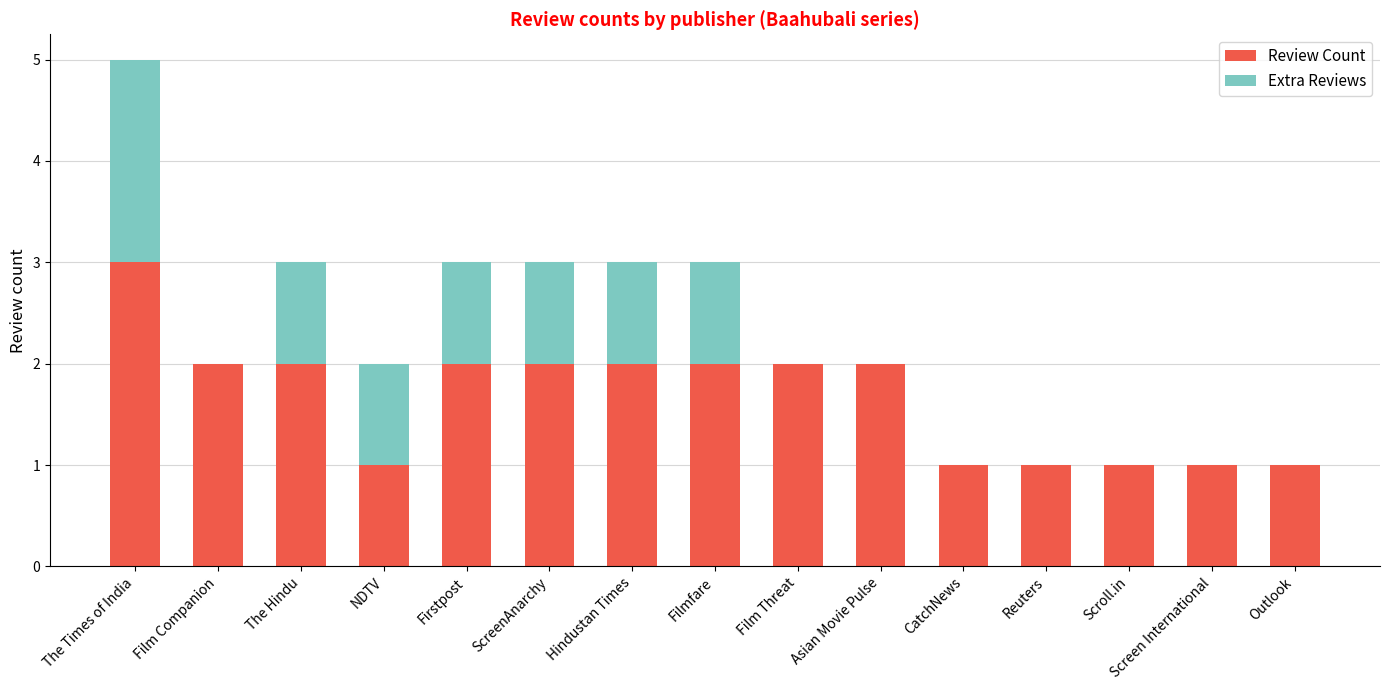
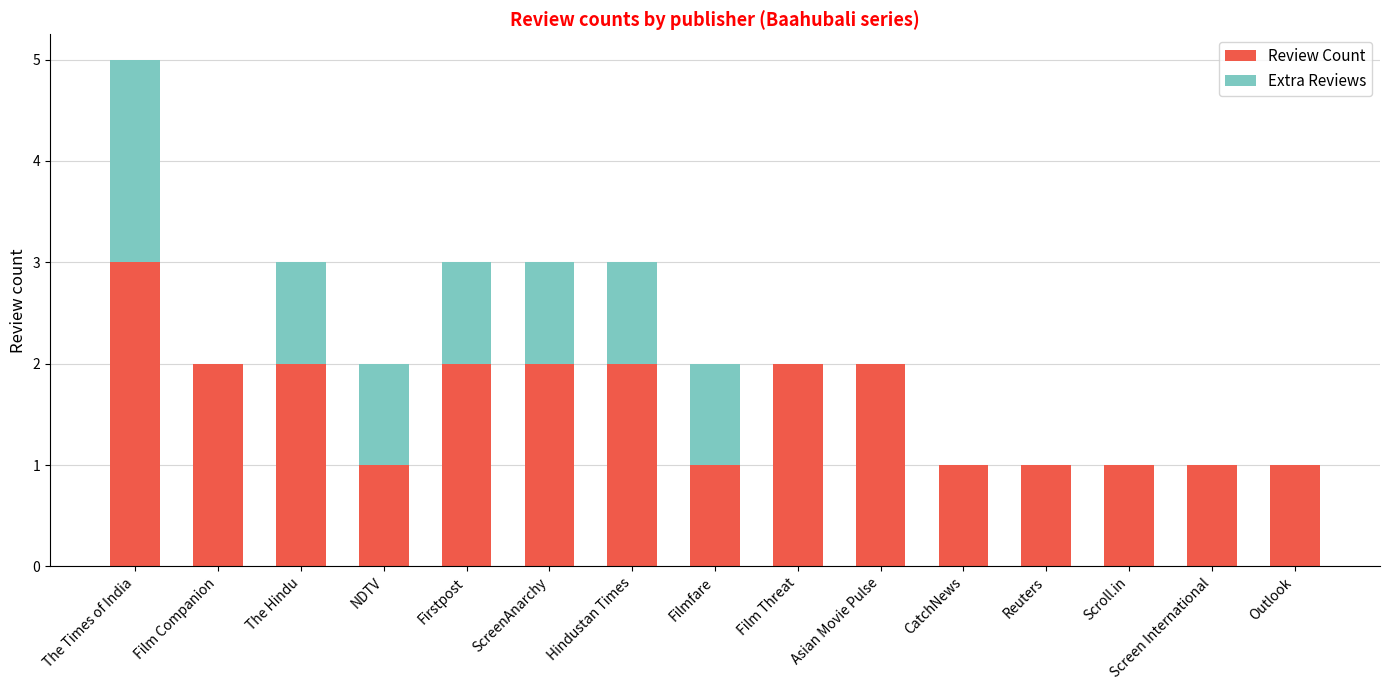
  {
    "Review Count": {
      "The Times of India": 3,
      "Film Companion": 2,
      "The Hindu": 2,
      "NDTV": 1,
      "Firstpost": 2,
      "ScreenAnarchy": 2,
      "Hindustan Times": 2,
-     "Filmfare": 2,
+     "Filmfare": 1,
      "Film Threat": 2,
      "Asian Movie Pulse": 2,
      "CatchNews": 1,
      "Reuters": 1,
      "Scroll.in": 1,
      "Screen International": 1,
      "Outlook": 1
    },
    "Extra Reviews": {
      "The Times of India": 2,
      "Film Companion": 0,
      "The Hindu": 1,
      "NDTV": 1,
      "Firstpost": 1,
      "ScreenAnarchy": 1,
      "Hindustan Times": 1,
      "Filmfare": 1,
      "Film Threat": 0,
      "Asian Movie Pulse": 0,
      "CatchNews": 0,
      "Reuters": 0,
      "Scroll.in": 0,
      "Screen International": 0,
      "Outlook": 0
    }
  }
